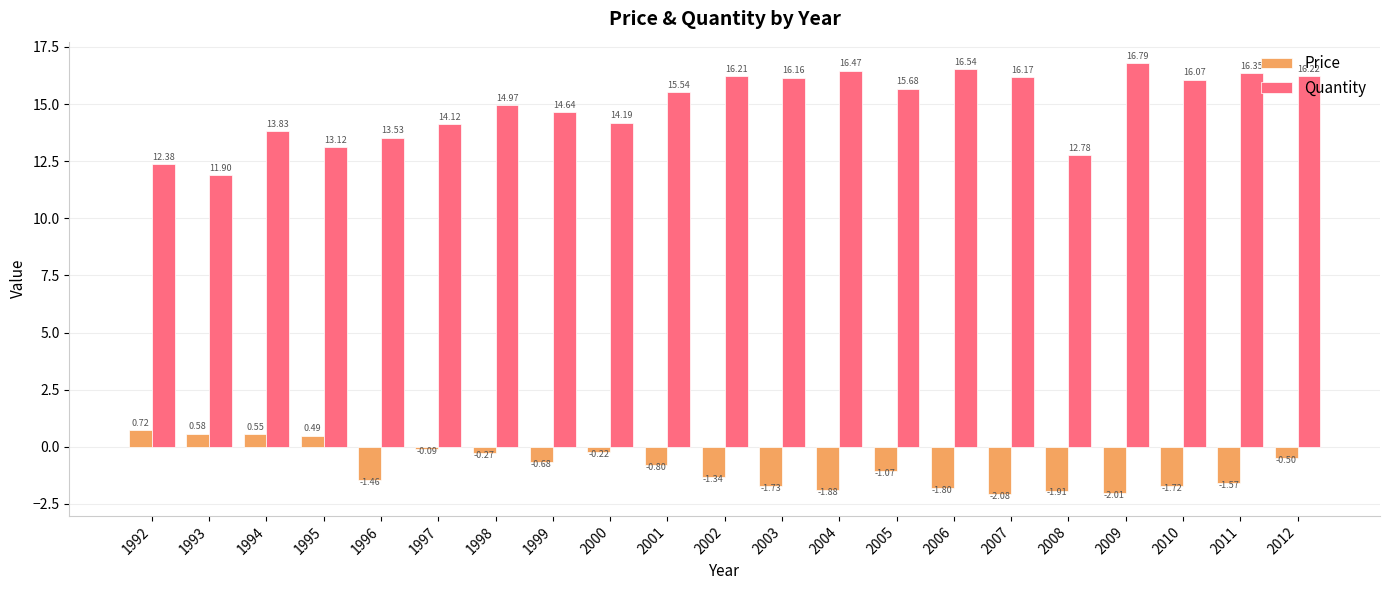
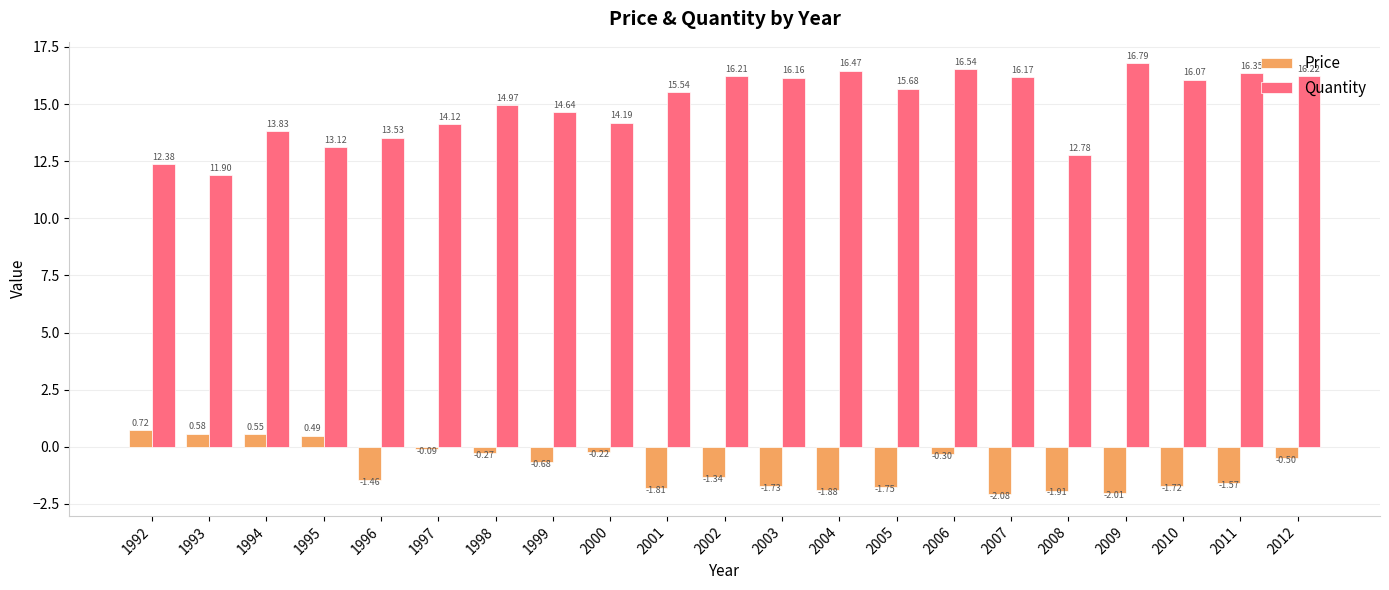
  {
    "Price": {
      "1992": 0.72,
      "1993": 0.58,
      "1994": 0.55,
      "1995": 0.49,
      "1996": -1.46,
      "1997": -0.09,
      "1998": -0.27,
      "1999": -0.68,
      "2000": -0.22,
-     "2001": -0.80,
+     "2001": -1.81,
      "2002": -1.34,
      "2003": -1.73,
      "2004": -1.88,
-     "2005": -1.07,
-     "2006": -1.80,
+     "2005": -1.75,
+     "2006": -0.30,
      "2007": -2.08,
      "2008": -1.91,
      "2009": -2.01,
      "2010": -1.72,
      "2011": -1.57,
      "2012": -0.50
    },
    "Quantity": {
      "1992": 12.38,
      "1993": 11.90,
      "1994": 13.83,
      "1995": 13.12,
      "1996": 13.53,
      "1997": 14.12,
      "1998": 14.97,
      "1999": 14.64,
      "2000": 14.19,
      "2001": 15.54,
      "2002": 16.21,
      "2003": 16.16,
      "2004": 16.47,
      "2005": 15.68,
      "2006": 16.54,
      "2007": 16.17,
      "2008": 12.78,
      "2009": 16.79,
      "2010": 16.07,
      "2011": 16.35,
      "2012": 16.22
    }
  }
